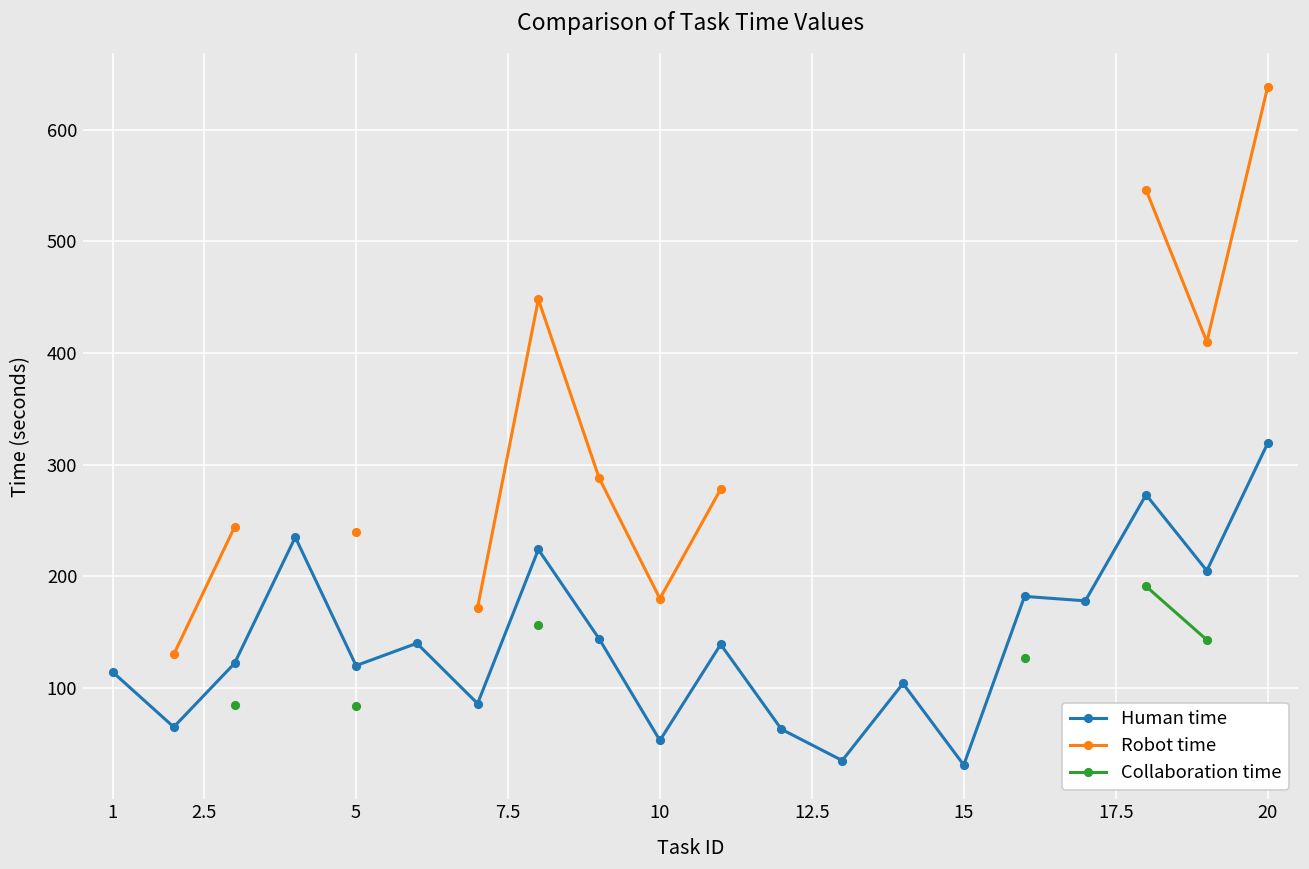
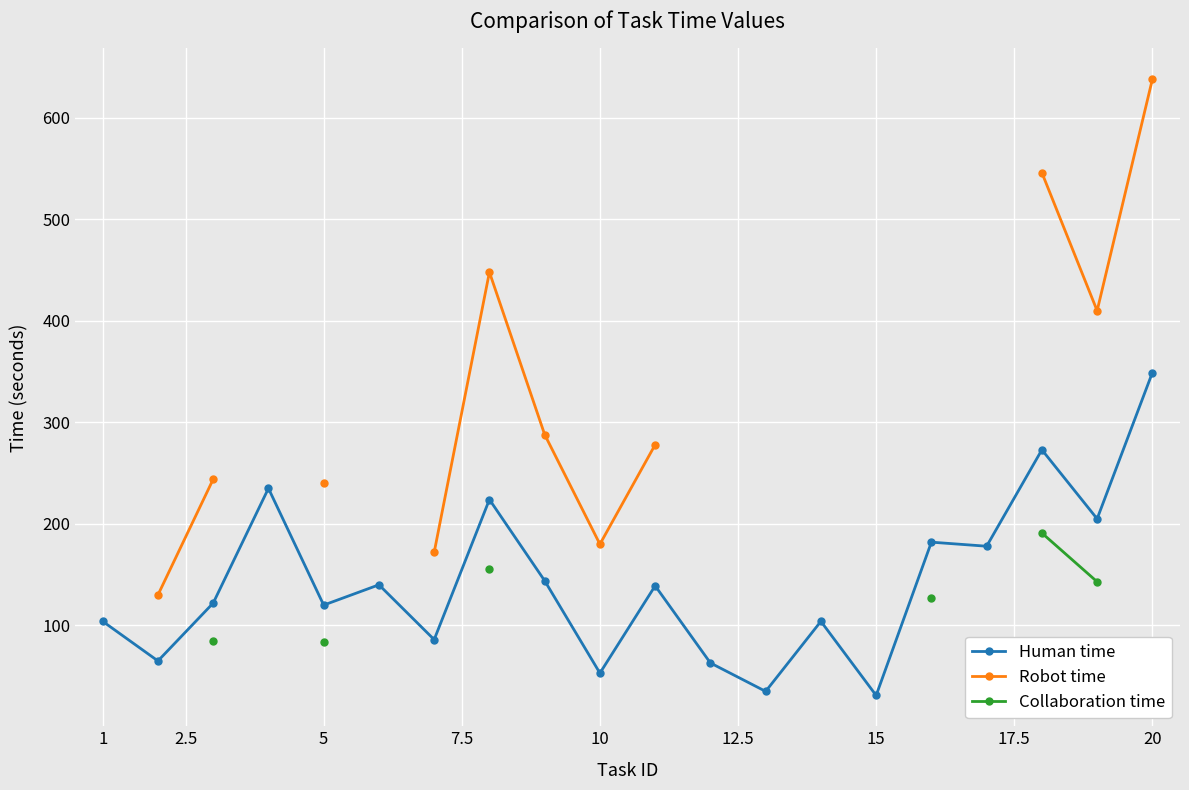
  {
    "Human time": {
-     "1": 114,
+     "1": 104,
      "5": 120,
      "10": 53,
      "15": 31,
-     "20": 319
+     "20": 349
    },
    "Robot time": {
      "5": 240,
      "10": 180,
      "20": 638
    },
    "Collaboration time": {
      "5": 84
    }
  }
